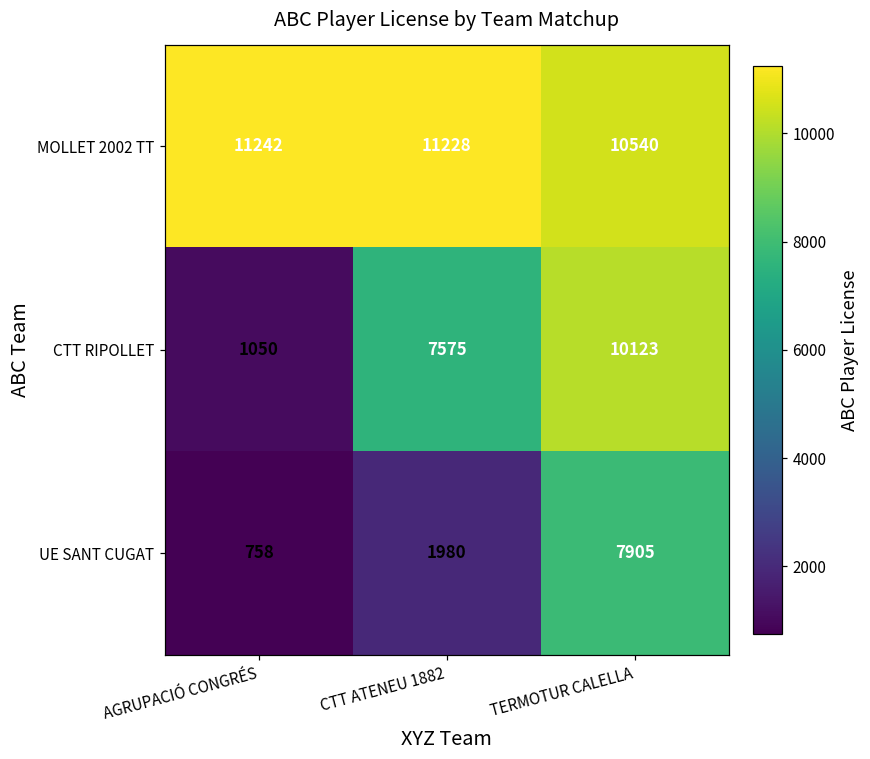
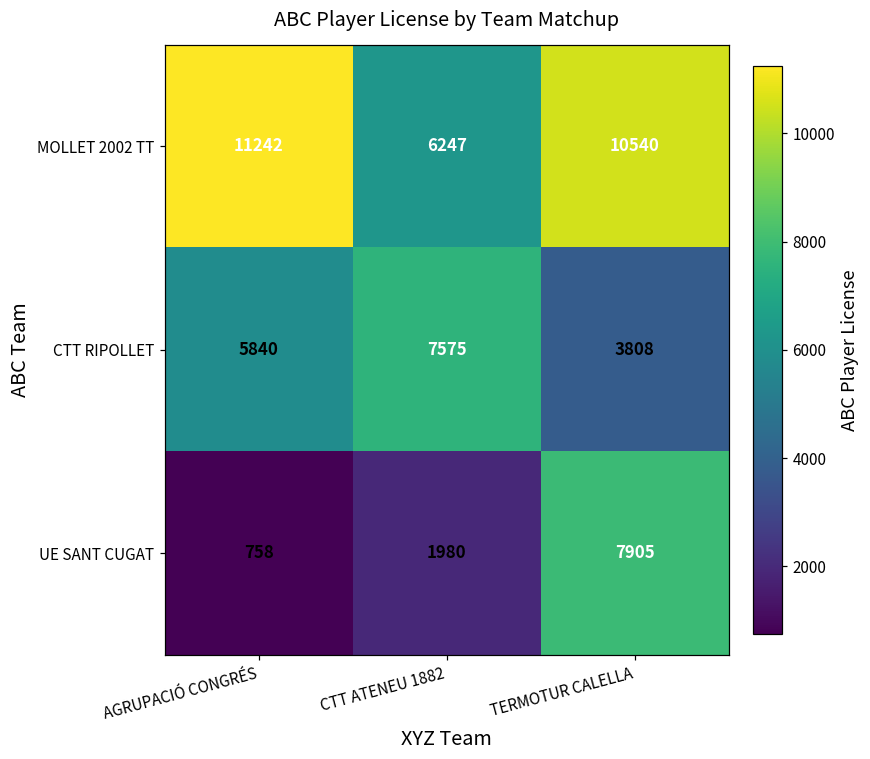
  {
    "MOLLET 2002 TT": {
      "AGRUPACIÓ CONGRÉS": 11242,
-     "CTT ATENEU 1882": 11228,
+     "CTT ATENEU 1882": 6247,
      "TERMOTUR CALELLA": 10540
    },
    "CTT RIPOLLET": {
-     "AGRUPACIÓ CONGRÉS": 1050,
+     "AGRUPACIÓ CONGRÉS": 5840,
      "CTT ATENEU 1882": 7575,
-     "TERMOTUR CALELLA": 10123
+     "TERMOTUR CALELLA": 3808
    },
    "UE SANT CUGAT": {
      "AGRUPACIÓ CONGRÉS": 758,
      "CTT ATENEU 1882": 1980,
      "TERMOTUR CALELLA": 7905
    }
  }
